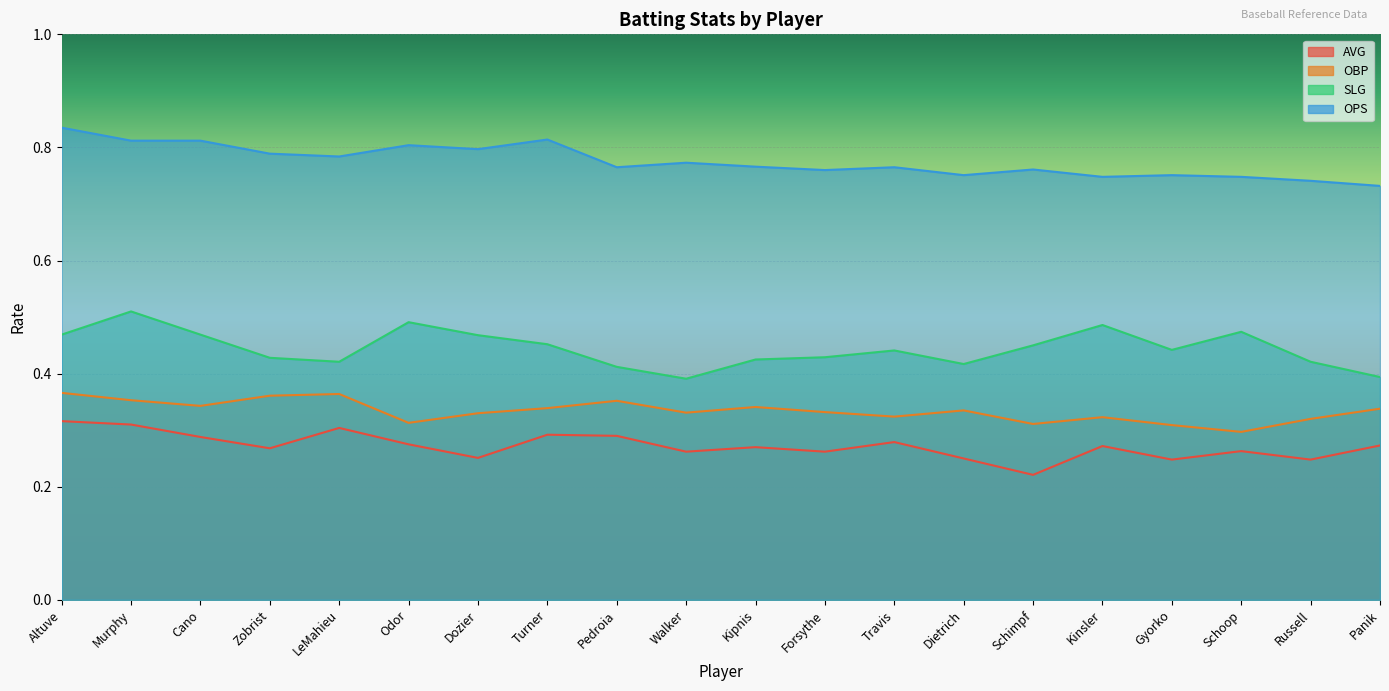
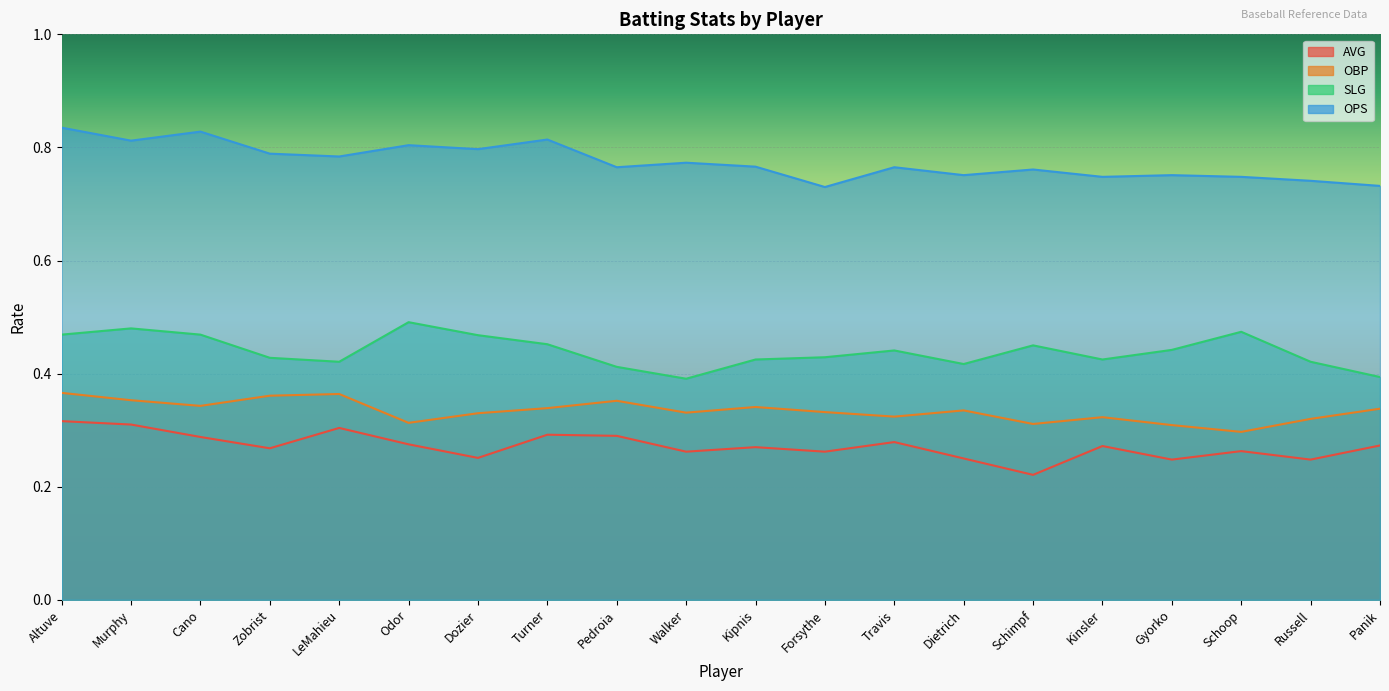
  {
    "SLG": {
      "Altuve": 0.47,
-     "Murphy": 0.51,
+     "Murphy": 0.48,
      "Cano": 0.47,
      "Zobrist": 0.43,
      "LeMahieu": 0.42,
      "Odor": 0.49,
      "Dozier": 0.47,
      "Turner": 0.45,
      "Pedroia": 0.41,
      "Walker": 0.39,
      "Kipnis": 0.43,
      "Forsythe": 0.43,
      "Travis": 0.44,
      "Dietrich": 0.42,
      "Schimpf": 0.45,
-     "Kinsler": 0.49,
+     "Kinsler": 0.43,
      "Gyorko": 0.44,
      "Schoop": 0.47,
      "Russell": 0.42,
      "Panik": 0.39
    },
    "OPS": {
      "Altuve": 0.84,
      "Murphy": 0.81,
-     "Cano": 0.81,
+     "Cano": 0.83,
      "Zobrist": 0.79,
      "LeMahieu": 0.78,
      "Odor": 0.80,
      "Dozier": 0.80,
      "Turner": 0.81,
      "Pedroia": 0.77,
      "Walker": 0.77,
      "Kipnis": 0.77,
-     "Forsythe": 0.76,
+     "Forsythe": 0.73,
      "Travis": 0.77,
      "Dietrich": 0.75,
      "Schimpf": 0.76,
      "Kinsler": 0.75,
      "Gyorko": 0.75,
      "Schoop": 0.75,
      "Russell": 0.74,
      "Panik": 0.73
    }
  }
